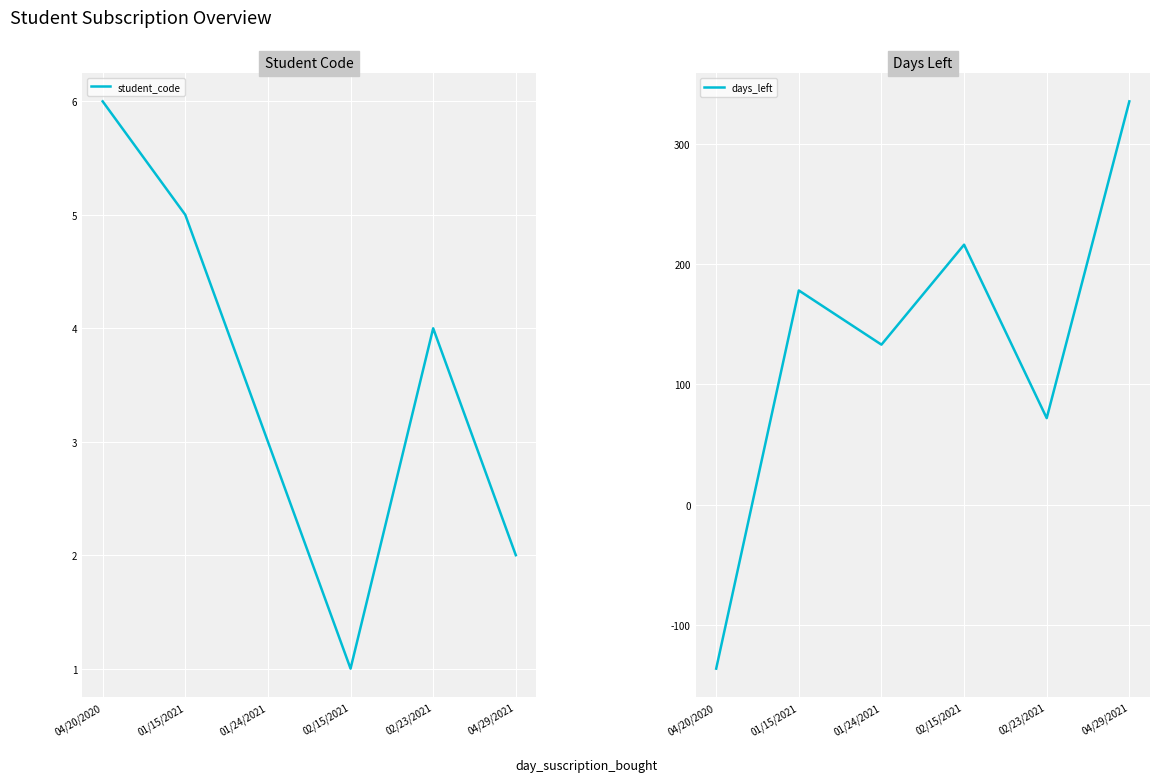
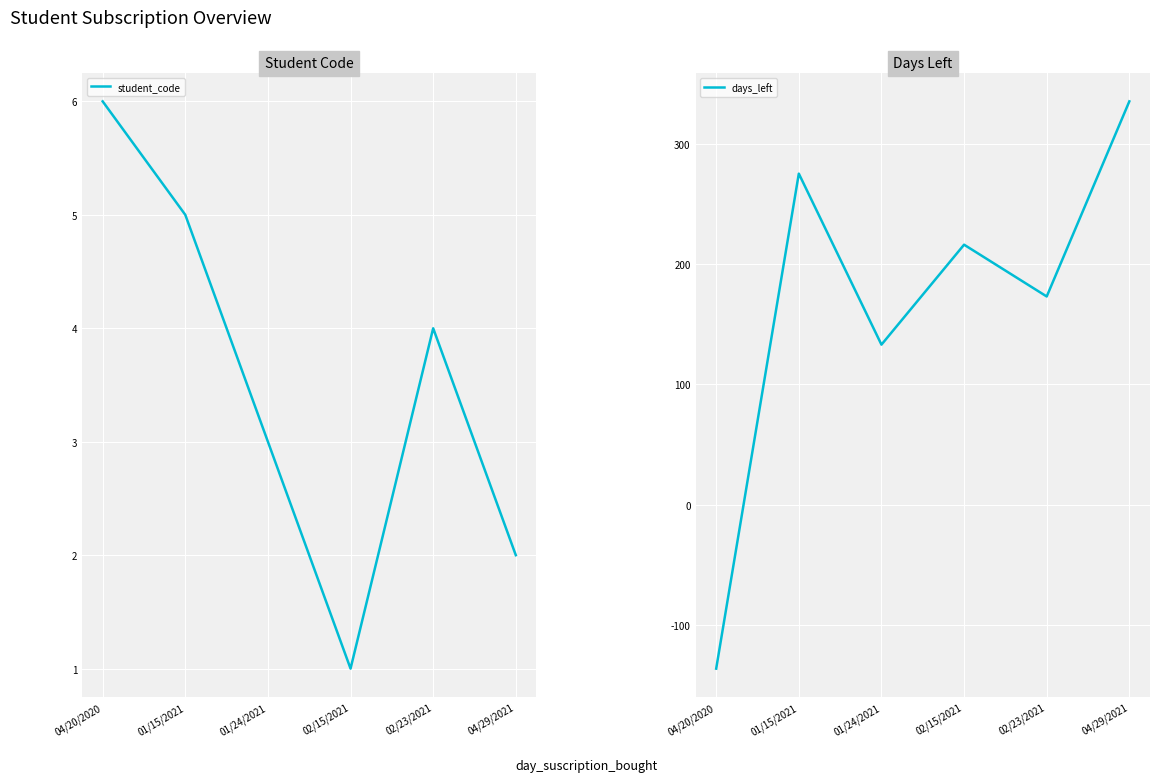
  {
    "Student Code": {
      "04/20/2020": 6.00,
      "01/15/2021": 5.00,
      "01/24/2021": 3.00,
      "02/15/2021": 1.00,
      "02/23/2021": 4.00,
      "04/29/2021": 2.00
    },
    "Days Left": {
      "04/20/2020": -136,
-     "01/15/2021": 178,
+     "01/15/2021": 275,
      "01/24/2021": 133,
      "02/15/2021": 216,
-     "02/23/2021": 72,
+     "02/23/2021": 173,
      "04/29/2021": 335
    }
  }
